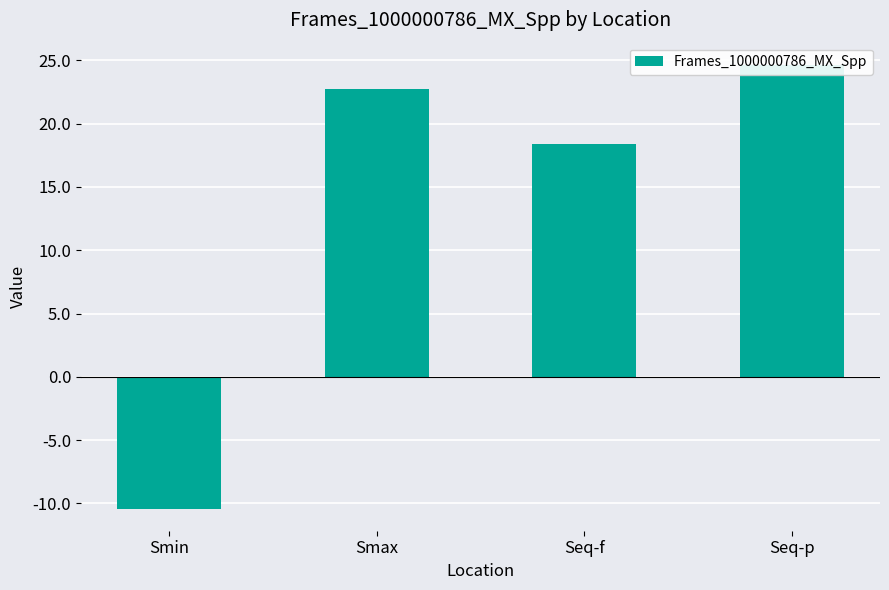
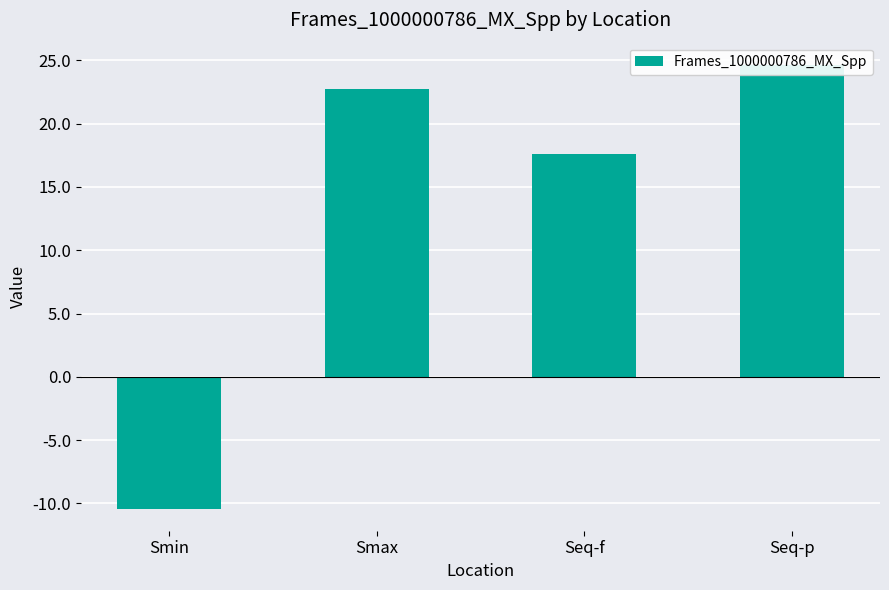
  {
    "Smin": -10.4,
    "Smax": 22.8,
-   "Seq-f": 18.4
+   "Seq-f": 17.6
  }
